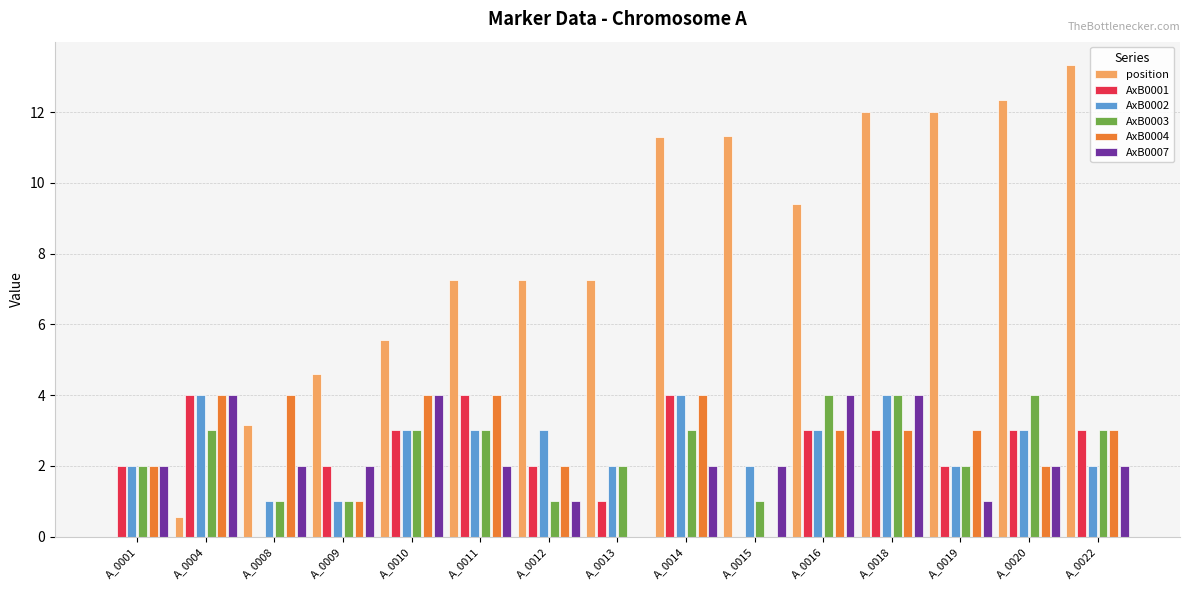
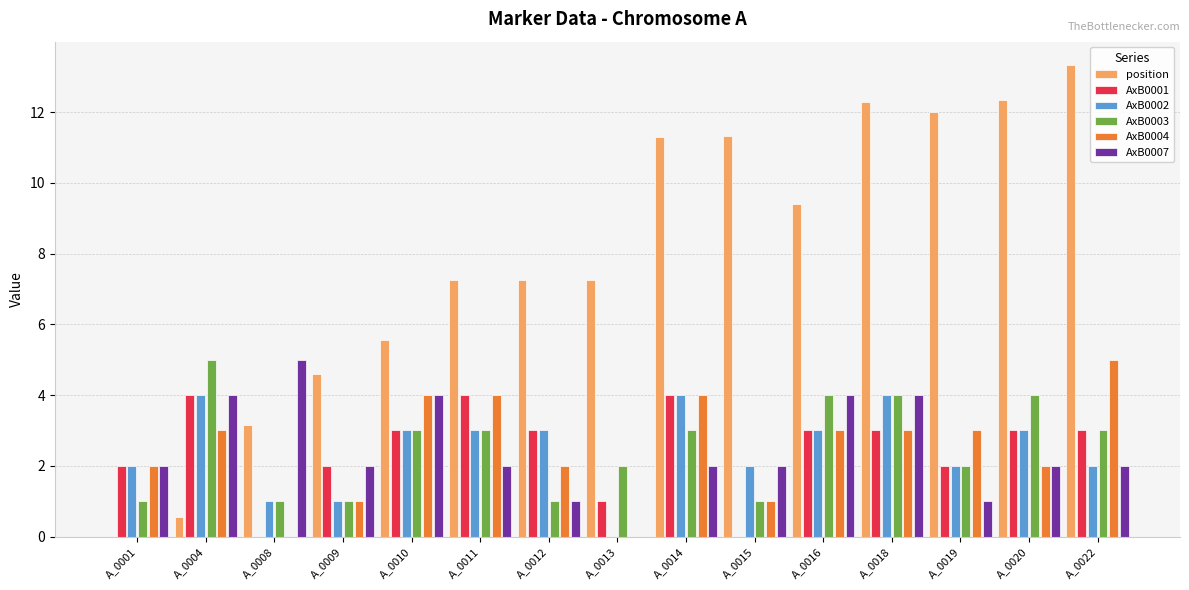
  {
    "position": {
      "A_0001": 0.0,
      "A_0004": 0.5,
      "A_0008": 3.2,
      "A_0009": 4.6,
      "A_0010": 5.6,
      "A_0011": 7.3,
      "A_0012": 7.3,
      "A_0013": 7.3,
      "A_0014": 11.3,
      "A_0015": 11.3,
      "A_0016": 9.4,
-     "A_0018": 12.0,
+     "A_0018": 12.3,
      "A_0019": 12.0,
      "A_0020": 12.3,
      "A_0022": 13.3
    },
    "AxB0001": {
      "A_0001": 2,
      "A_0004": 4,
      "A_0008": 0,
      "A_0009": 2,
      "A_0010": 3,
      "A_0011": 4,
-     "A_0012": 2,
+     "A_0012": 3,
      "A_0013": 1,
      "A_0014": 4,
      "A_0015": 0,
      "A_0016": 3,
      "A_0018": 3,
      "A_0019": 2,
      "A_0020": 3,
      "A_0022": 3
    },
    "AxB0002": {
      "A_0001": 2,
      "A_0004": 4,
      "A_0008": 1,
      "A_0009": 1,
      "A_0010": 3,
      "A_0011": 3,
      "A_0012": 3,
-     "A_0013": 2,
+     "A_0013": 0,
      "A_0014": 4,
      "A_0015": 2,
      "A_0016": 3,
      "A_0018": 4,
      "A_0019": 2,
      "A_0020": 3,
      "A_0022": 2
    },
    "AxB0003": {
-     "A_0001": 2,
-     "A_0004": 3,
+     "A_0001": 1,
+     "A_0004": 5,
      "A_0008": 1,
      "A_0009": 1,
      "A_0010": 3,
      "A_0011": 3,
      "A_0012": 1,
      "A_0013": 2,
      "A_0014": 3,
      "A_0015": 1,
      "A_0016": 4,
      "A_0018": 4,
      "A_0019": 2,
      "A_0020": 4,
      "A_0022": 3
    },
    "AxB0004": {
      "A_0001": 2,
-     "A_0004": 4,
-     "A_0008": 4,
+     "A_0004": 3,
+     "A_0008": 0,
      "A_0009": 1,
      "A_0010": 4,
      "A_0011": 4,
      "A_0012": 2,
      "A_0013": 0,
      "A_0014": 4,
-     "A_0015": 0,
+     "A_0015": 1,
      "A_0016": 3,
      "A_0018": 3,
      "A_0019": 3,
      "A_0020": 2,
-     "A_0022": 3
+     "A_0022": 5
    },
    "AxB0007": {
      "A_0001": 2,
      "A_0004": 4,
-     "A_0008": 2,
+     "A_0008": 5,
      "A_0009": 2,
      "A_0010": 4,
      "A_0011": 2,
      "A_0012": 1,
      "A_0013": 0,
      "A_0014": 2,
      "A_0015": 2,
      "A_0016": 4,
      "A_0018": 4,
      "A_0019": 1,
      "A_0020": 2,
      "A_0022": 2
    }
  }
